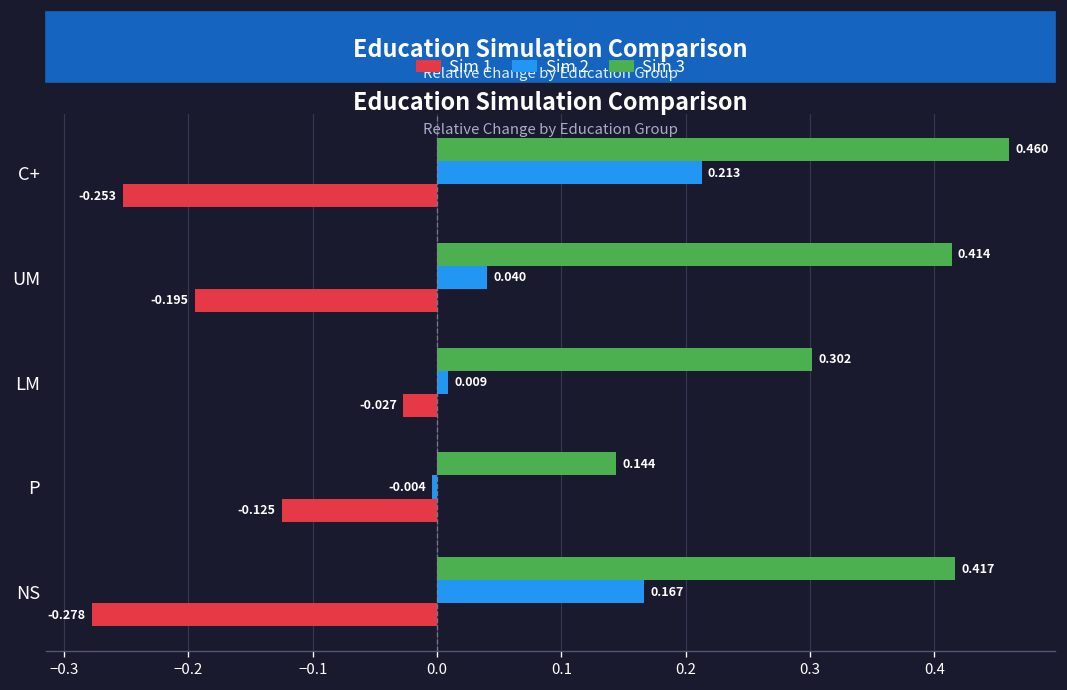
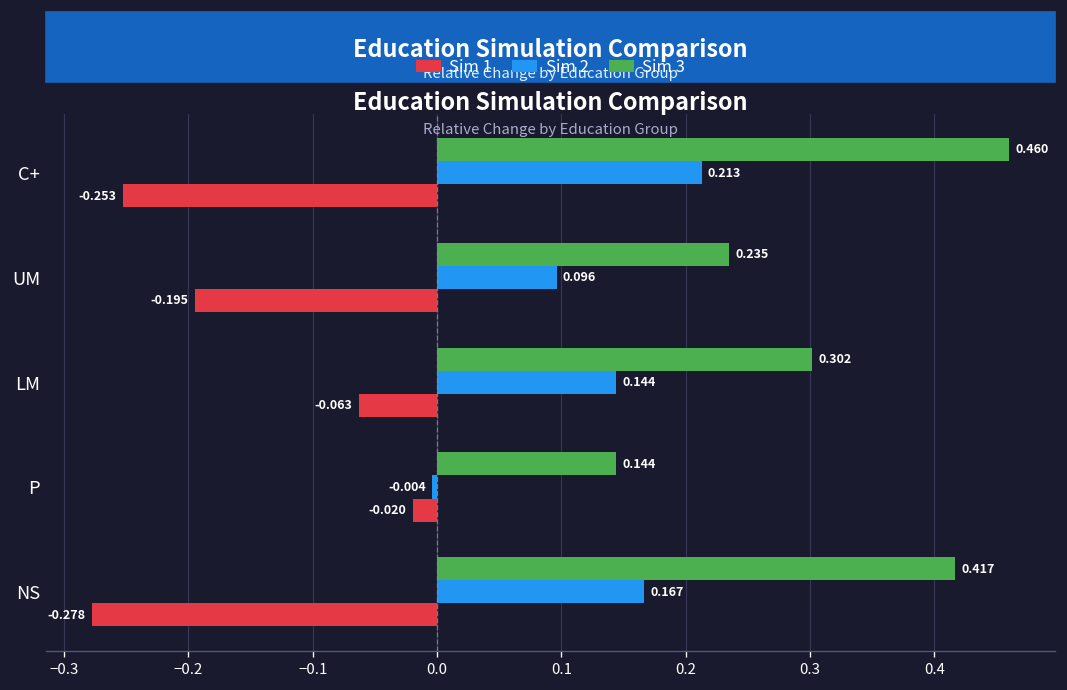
  {
    "Sim 1": {
      "C+": -0.253,
      "UM": -0.195,
-     "LM": -0.027,
-     "P": -0.125,
+     "LM": -0.063,
+     "P": -0.020,
      "NS": -0.278
    },
    "Sim 2": {
      "C+": 0.213,
-     "UM": 0.040,
-     "LM": 0.009,
+     "UM": 0.096,
+     "LM": 0.144,
      "P": -0.004,
      "NS": 0.167
    },
    "Sim 3": {
      "C+": 0.460,
-     "UM": 0.414,
+     "UM": 0.235,
      "LM": 0.302,
      "P": 0.144,
      "NS": 0.417
    }
  }
